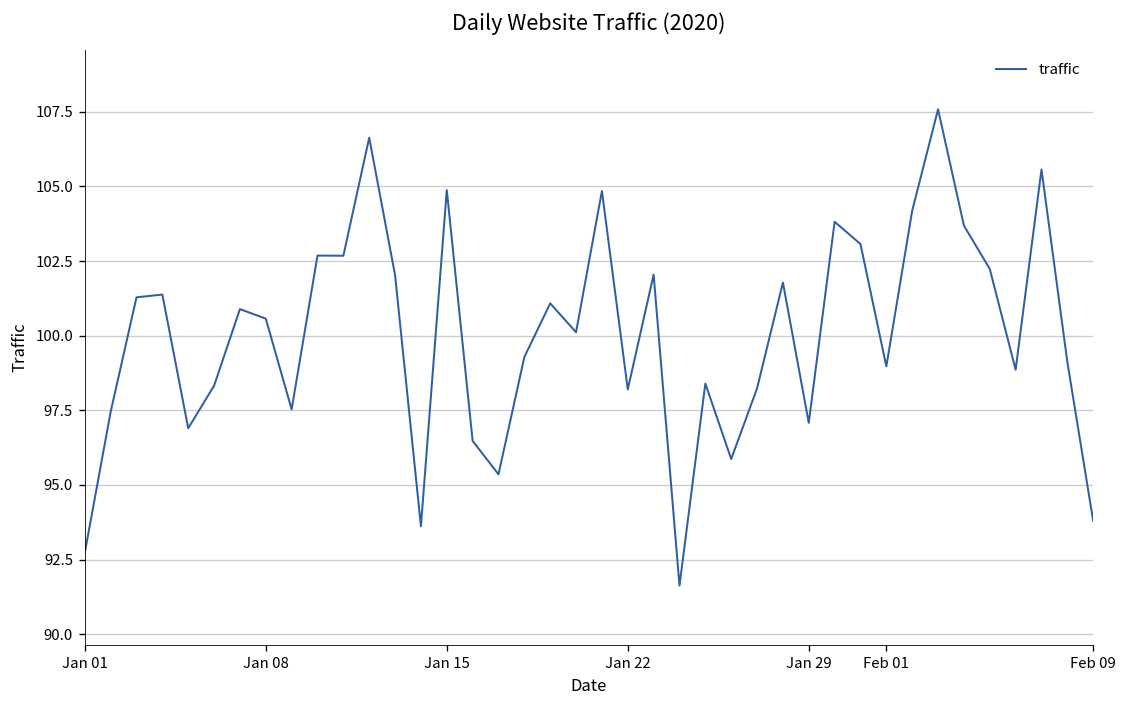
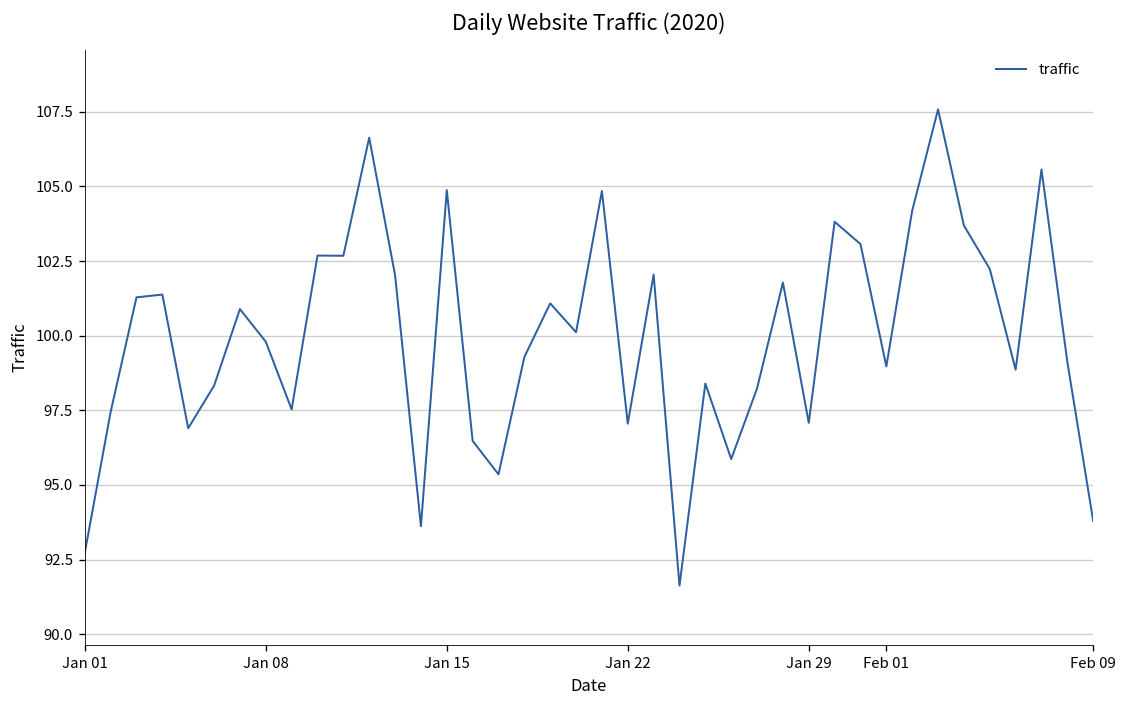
  {
    "Jan 01": 92.7,
-   "Jan 08": 100.6,
+   "Jan 08": 99.8,
    "Jan 15": 104.9,
-   "Jan 22": 98.2,
+   "Jan 22": 97.1,
    "Jan 29": 97.1,
    "Feb 01": 99.0,
    "Feb 09": 93.8
  }
